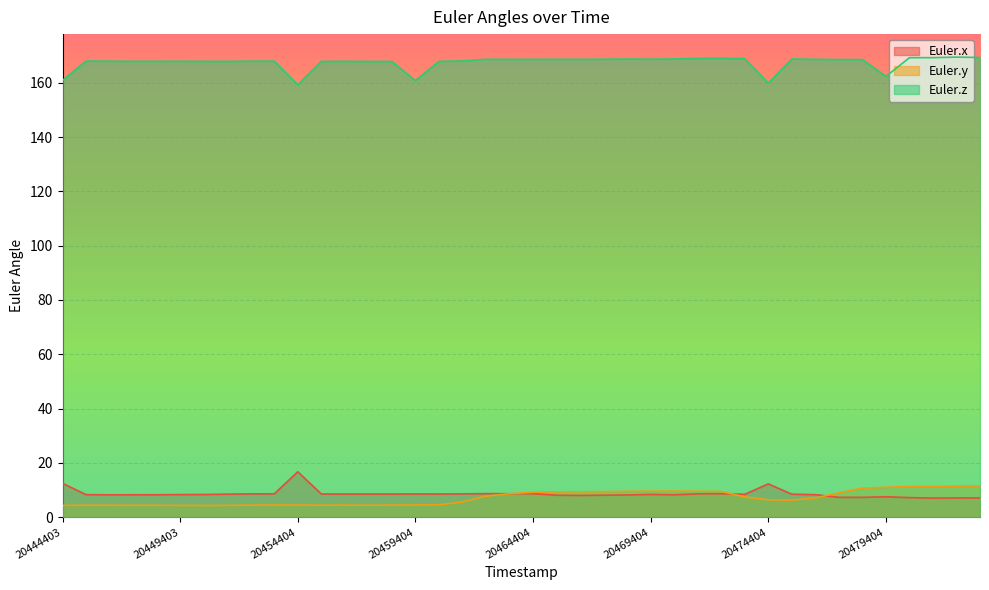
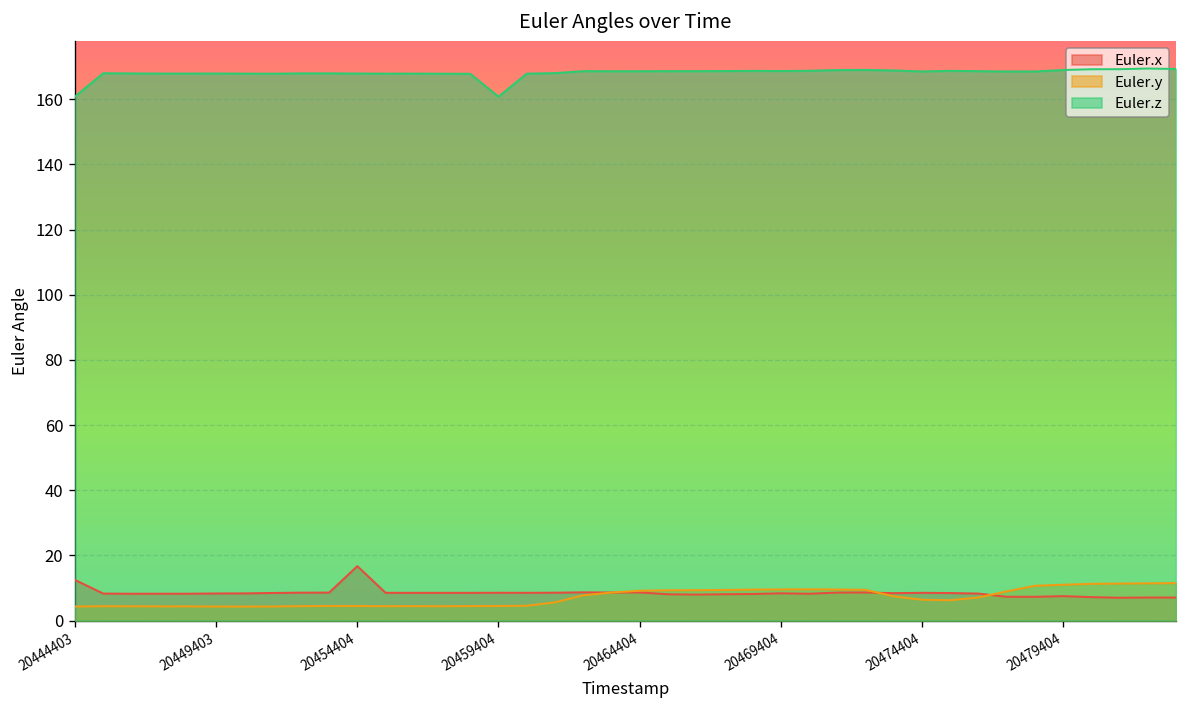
  {
    "Euler.x": {
      "20444403": 12,
      "20449403": 8,
      "20454404": 17,
      "20459404": 9,
      "20469404": 8,
-     "20474404": 12,
+     "20474404": 9,
      "20479404": 8
    },
    "Euler.y": {
      "20444403": 4,
      "20449403": 4,
      "20454404": 4,
      "20459404": 4,
      "20469404": 10,
      "20474404": 6,
      "20479404": 11
    },
    "Euler.z": {
      "20444403": 161,
      "20449403": 168,
-     "20454404": 159,
+     "20454404": 168,
      "20459404": 161,
      "20464404": 169,
      "20469404": 169,
-     "20474404": 160,
-     "20479404": 162
+     "20474404": 169,
+     "20479404": 169
    }
  }
